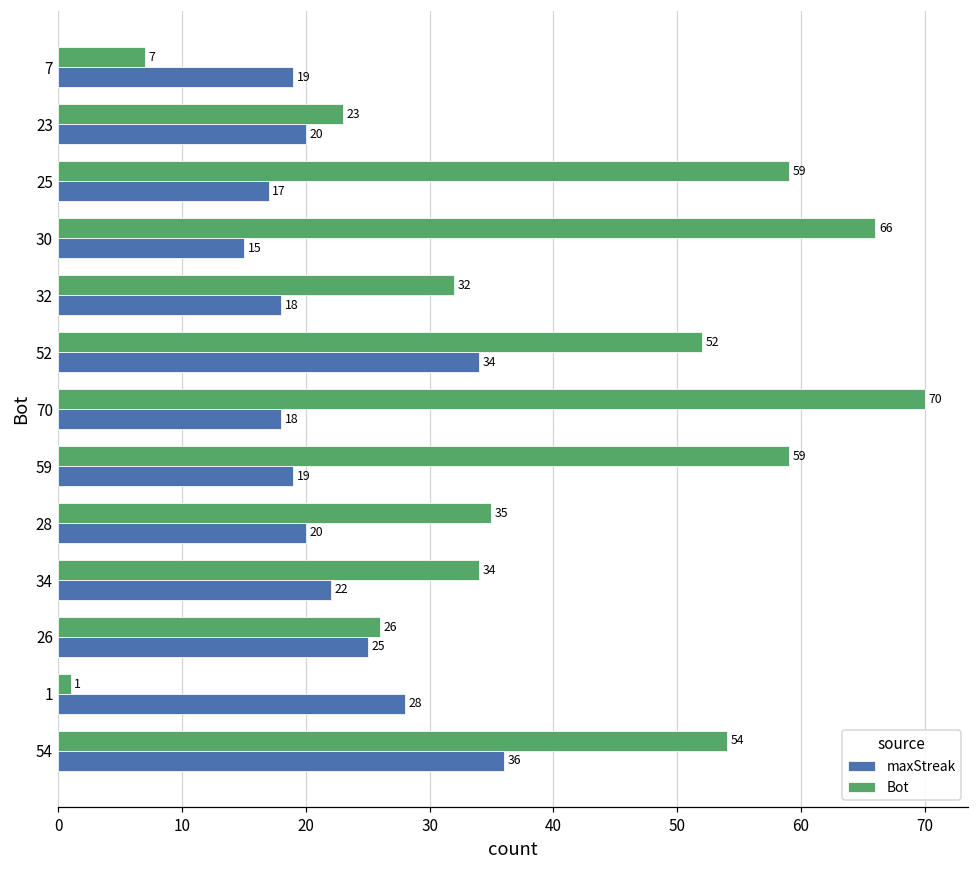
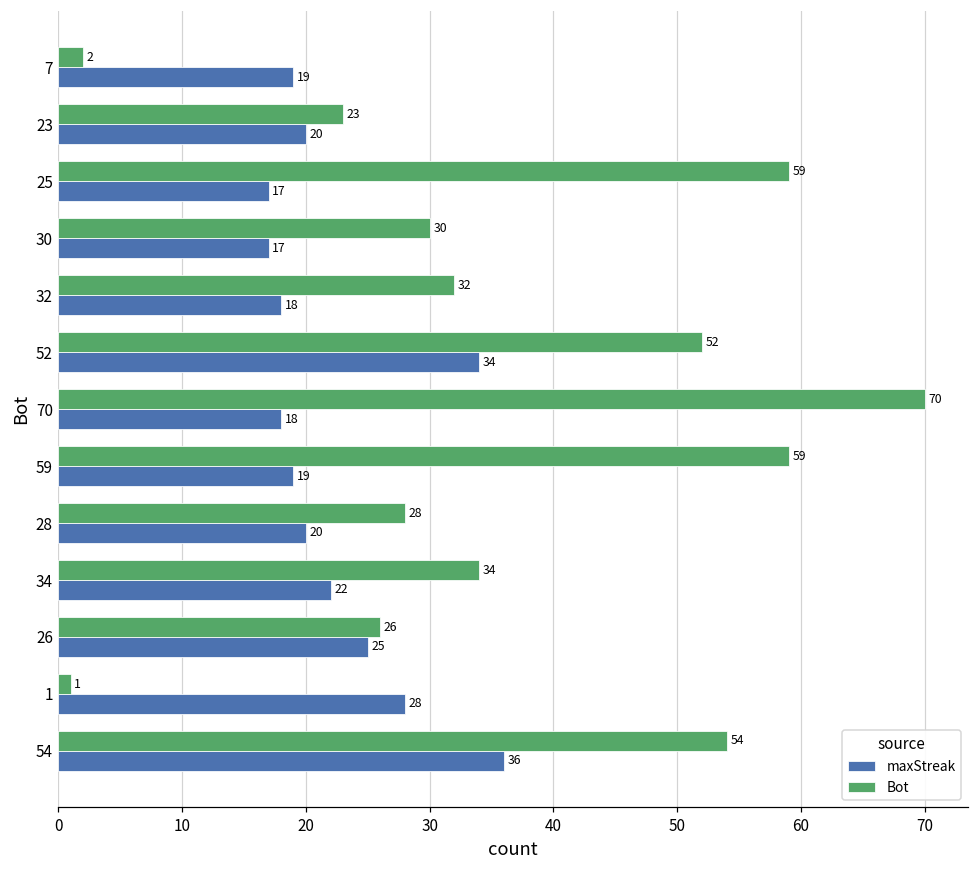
  {
    "maxStreak": {
      "7": 19,
      "23": 20,
      "25": 17,
-     "30": 15,
+     "30": 17,
      "32": 18,
      "52": 34,
      "70": 18,
      "59": 19,
      "28": 20,
      "34": 22,
      "26": 25,
      "1": 28,
      "54": 36
    },
    "Bot": {
-     "7": 7,
+     "7": 2,
      "23": 23,
      "25": 59,
-     "30": 66,
+     "30": 30,
      "32": 32,
      "52": 52,
      "70": 70,
      "59": 59,
-     "28": 35,
+     "28": 28,
      "34": 34,
      "26": 26,
      "1": 1,
      "54": 54
    }
  }
